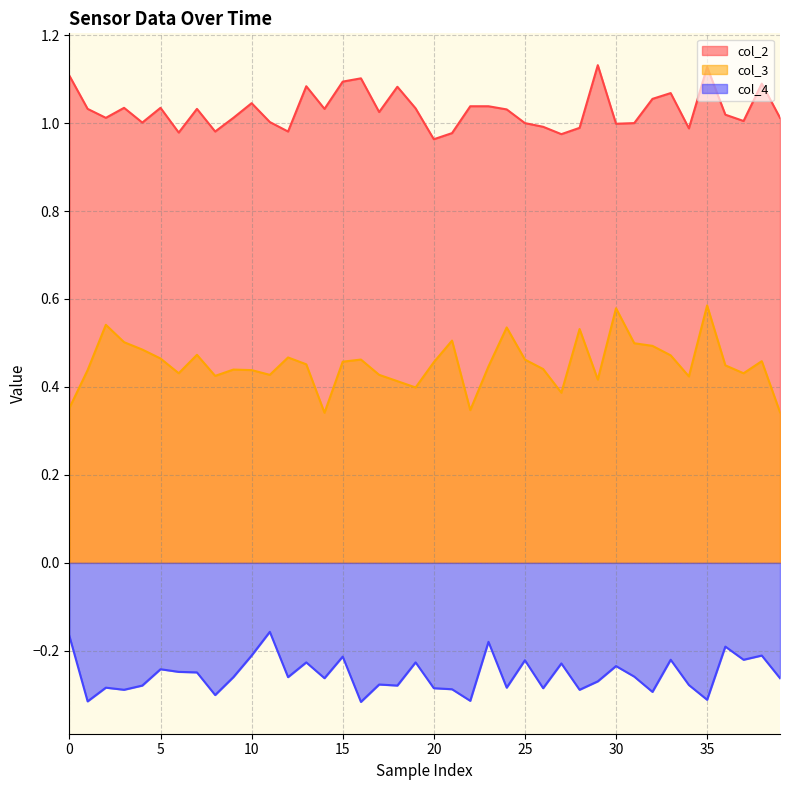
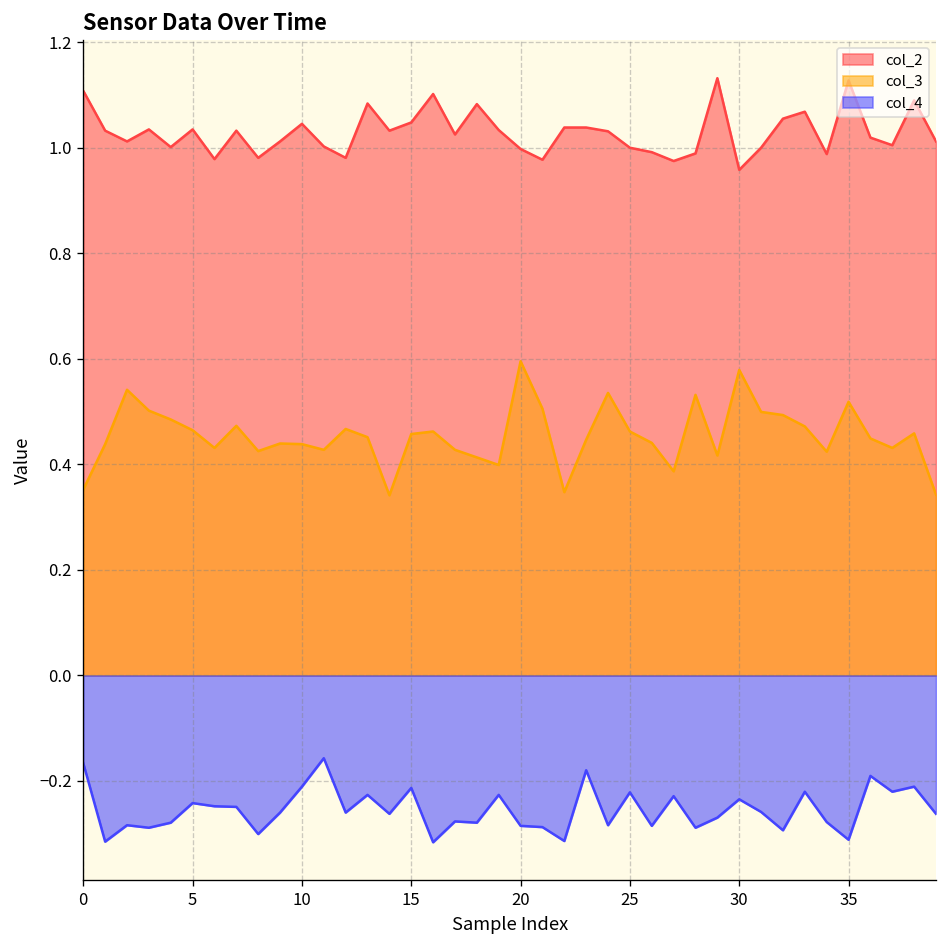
  {
    "col_2": {
      "0": 1.11,
      "5": 1.03,
      "10": 1.05,
-     "15": 1.09,
-     "20": 0.96,
+     "15": 1.05,
+     "20": 1.00,
      "25": 1.00,
-     "30": 1.00
+     "30": 0.96
    },
    "col_3": {
      "0": 0.35,
      "5": 0.46,
      "10": 0.44,
      "15": 0.46,
-     "20": 0.46,
+     "20": 0.60,
      "25": 0.46,
      "30": 0.58,
-     "35": 0.59
+     "35": 0.52
    }
  }
